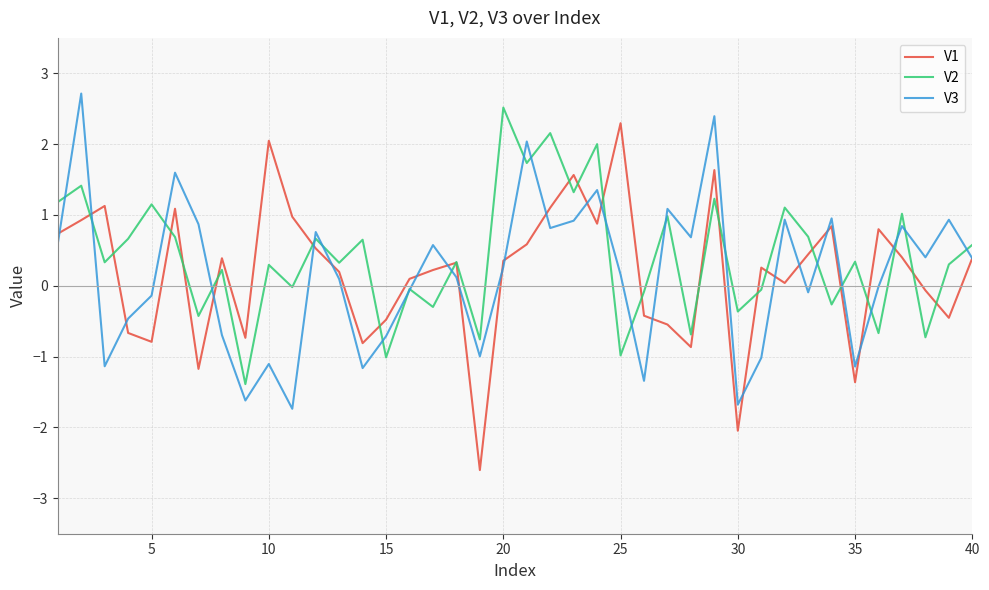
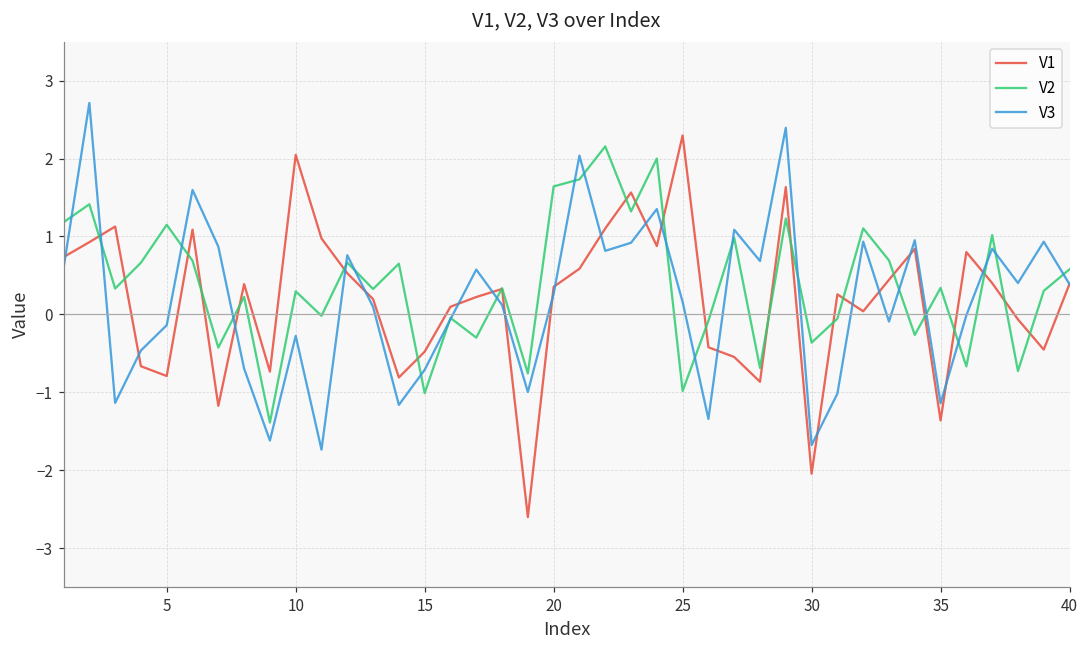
  {
    "V1": {
      "5": -0.8,
      "10": 2.0,
      "15": -0.5,
      "20": 0.4,
      "25": 2.3,
      "30": -2.0,
      "35": -1.4
    },
    "V2": {
      "5": 1.1,
      "10": 0.3,
      "15": -1.0,
-     "20": 2.5,
+     "20": 1.6,
      "25": -1.0,
      "30": -0.4,
      "35": 0.3,
      "40": 0.6
    },
    "V3": {
      "5": -0.1,
-     "10": -1.1,
+     "10": -0.3,
      "15": -0.7,
      "20": 0.3,
      "25": 0.2,
      "30": -1.7,
      "35": -1.1
    }
  }
